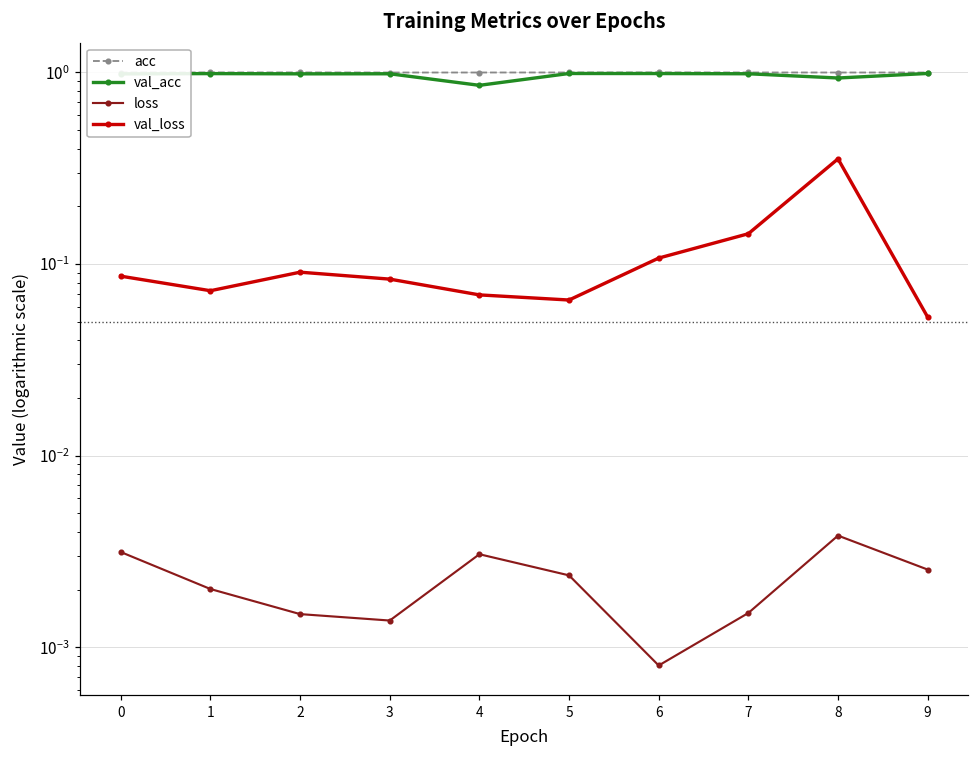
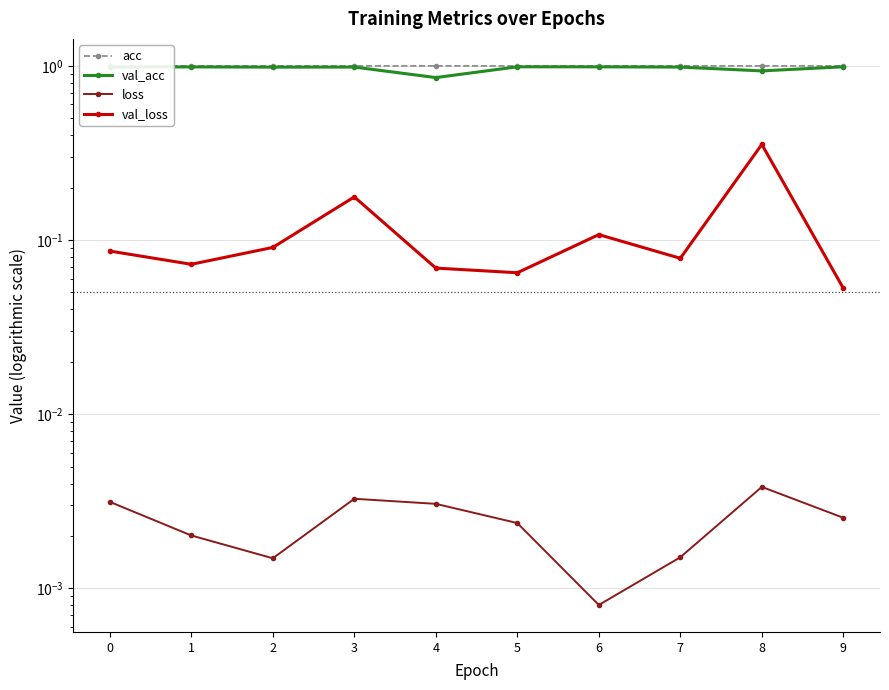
  {
    "acc": {
      "4": 1.0,
      "8": 1.0
    },
    "val_acc": {
      "4": 0.9,
      "8": 0.9
    },
    "loss": {
      "0": 0.0031,
      "1": 0.0020,
      "2": 0.0015,
-     "3": 0.0014,
+     "3": 0.0033,
      "4": 0.0031,
      "5": 0.0024,
      "6": 0.0008,
      "7": 0.0015,
      "8": 0.0038,
      "9": 0.0025
    },
    "val_loss": {
      "0": 0.09,
      "1": 0.073,
      "2": 0.09,
-     "3": 0.08,
+     "3": 0.18,
      "4": 0.07,
      "5": 0.065,
      "6": 0.11,
-     "7": 0.14,
+     "7": 0.08,
      "8": 0.35,
      "9": 0.053
    }
  }
